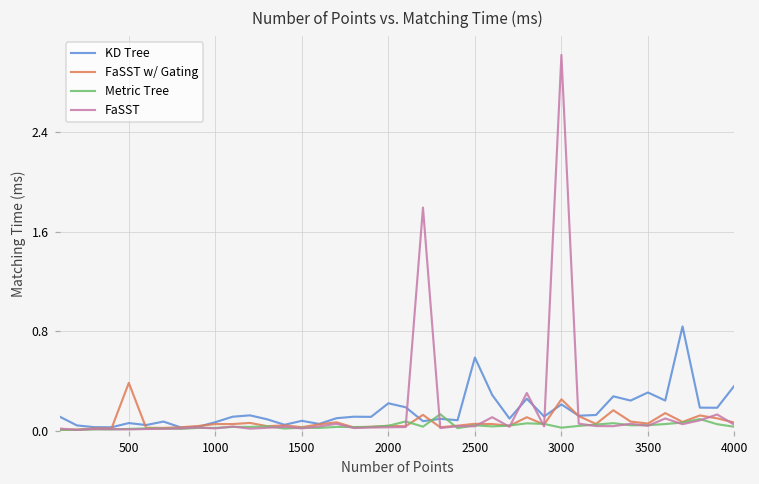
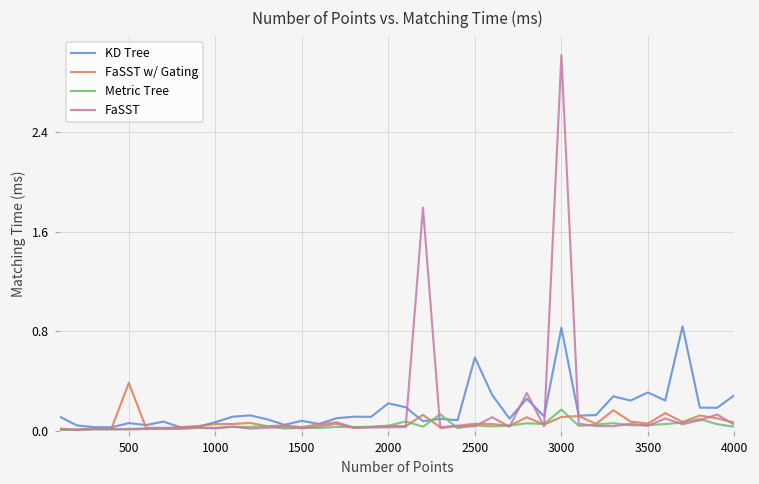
  {
    "KD Tree": {
      "500": 0.06,
      "1500": 0.08,
      "2000": 0.22,
      "2500": 0.59,
-     "3000": 0.21,
+     "3000": 0.83,
      "3500": 0.31,
-     "4000": 0.36
+     "4000": 0.29
    },
    "FaSST w/ Gating": {
      "500": 0.39,
-     "3000": 0.25
+     "3000": 0.11
    },
    "Metric Tree": {
-     "3000": 0.03
+     "3000": 0.17
    },
    "FaSST": {
      "3000": 3.02
    }
  }
